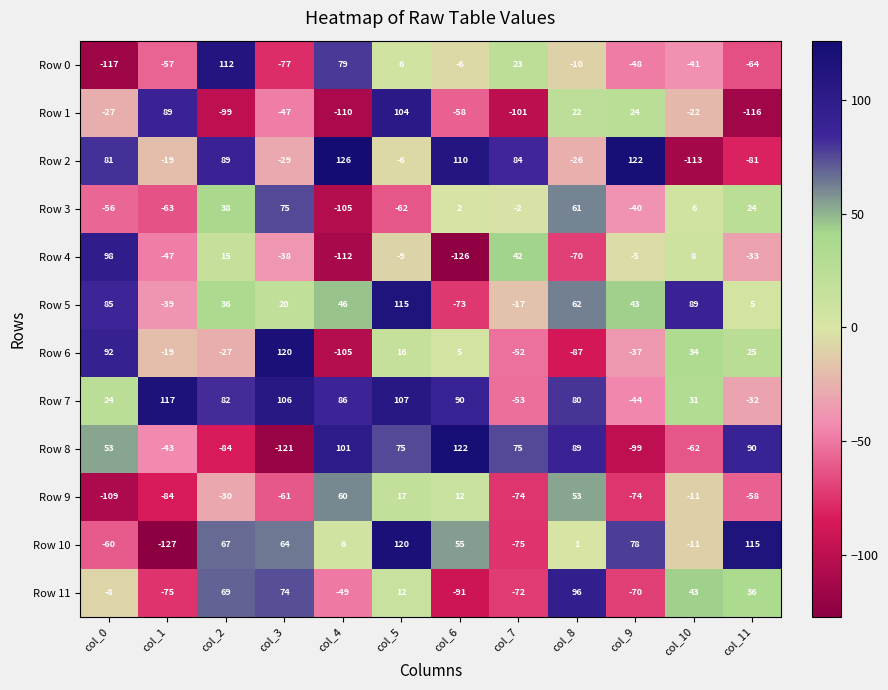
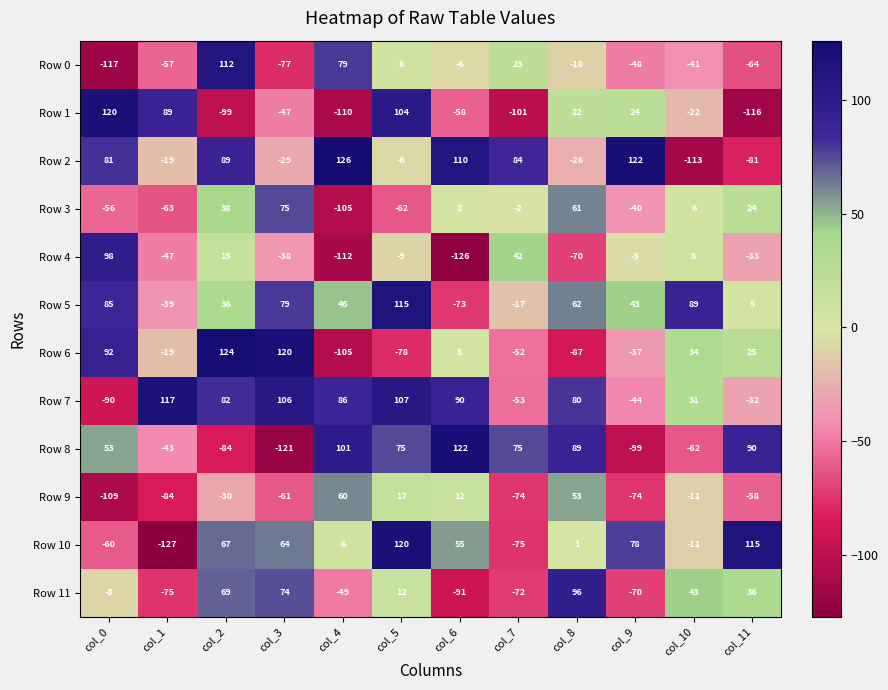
  {
    "Row 0": {
      "col_0": -117,
      "col_1": -57,
      "col_2": 112,
      "col_3": -77,
      "col_4": 79,
      "col_5": 6,
      "col_6": -6,
      "col_7": 23,
      "col_8": -10,
      "col_9": -48,
      "col_10": -41,
      "col_11": -64
    },
    "Row 1": {
-     "col_0": -27,
+     "col_0": 120,
      "col_1": 89,
      "col_2": -99,
      "col_3": -47,
      "col_4": -110,
      "col_5": 104,
      "col_6": -58,
      "col_7": -101,
      "col_8": 22,
      "col_9": 24,
      "col_10": -22,
      "col_11": -116
    },
    "Row 2": {
      "col_0": 81,
      "col_1": -19,
      "col_2": 89,
      "col_3": -29,
      "col_4": 126,
      "col_5": -6,
      "col_6": 110,
      "col_7": 84,
      "col_8": -26,
      "col_9": 122,
      "col_10": -113,
      "col_11": -81
    },
    "Row 3": {
      "col_0": -56,
      "col_1": -63,
      "col_2": 38,
      "col_3": 75,
      "col_4": -105,
      "col_5": -62,
      "col_6": 2,
      "col_7": -2,
      "col_8": 61,
      "col_9": -40,
      "col_10": 6,
      "col_11": 24
    },
    "Row 4": {
      "col_0": 98,
      "col_1": -47,
      "col_2": 15,
      "col_3": -38,
      "col_4": -112,
      "col_5": -9,
      "col_6": -126,
      "col_7": 42,
      "col_8": -70,
      "col_9": -5,
      "col_10": 8,
      "col_11": -33
    },
    "Row 5": {
      "col_0": 85,
      "col_1": -39,
      "col_2": 36,
-     "col_3": 20,
+     "col_3": 79,
      "col_4": 46,
      "col_5": 115,
      "col_6": -73,
      "col_7": -17,
      "col_8": 62,
      "col_9": 43,
      "col_10": 89,
      "col_11": 5
    },
    "Row 6": {
      "col_0": 92,
      "col_1": -19,
-     "col_2": -27,
+     "col_2": 124,
      "col_3": 120,
      "col_4": -105,
-     "col_5": 16,
+     "col_5": -78,
      "col_6": 5,
      "col_7": -52,
      "col_8": -87,
      "col_9": -37,
      "col_10": 34,
      "col_11": 25
    },
    "Row 7": {
-     "col_0": 24,
+     "col_0": -90,
      "col_1": 117,
      "col_2": 82,
      "col_3": 106,
      "col_4": 86,
      "col_5": 107,
      "col_6": 90,
      "col_7": -53,
      "col_8": 80,
      "col_9": -44,
      "col_10": 31,
      "col_11": -32
    },
    "Row 8": {
      "col_0": 53,
      "col_1": -43,
      "col_2": -84,
      "col_3": -121,
      "col_4": 101,
      "col_5": 75,
      "col_6": 122,
      "col_7": 75,
      "col_8": 89,
      "col_9": -99,
      "col_10": -62,
      "col_11": 90
    },
    "Row 9": {
      "col_0": -109,
      "col_1": -84,
      "col_2": -30,
      "col_3": -61,
      "col_4": 60,
      "col_5": 17,
      "col_6": 12,
      "col_7": -74,
      "col_8": 53,
      "col_9": -74,
      "col_10": -11,
      "col_11": -58
    },
    "Row 10": {
      "col_0": -60,
      "col_1": -127,
      "col_2": 67,
      "col_3": 64,
      "col_4": 6,
      "col_5": 120,
      "col_6": 55,
      "col_7": -75,
      "col_8": 1,
      "col_9": 78,
      "col_10": -11,
      "col_11": 115
    },
    "Row 11": {
      "col_0": -8,
      "col_1": -75,
      "col_2": 69,
      "col_3": 74,
      "col_4": -49,
      "col_5": 12,
      "col_6": -91,
      "col_7": -72,
      "col_8": 96,
      "col_9": -70,
      "col_10": 43,
      "col_11": 36
    }
  }
